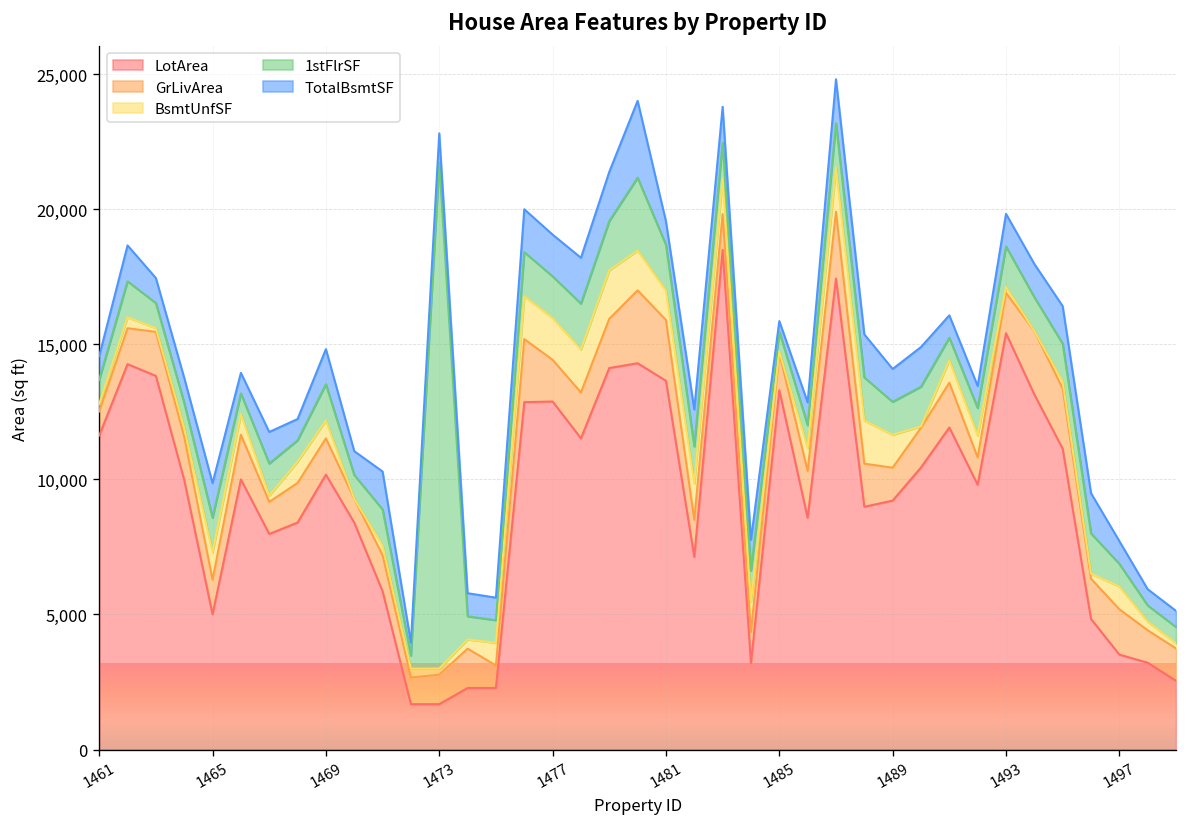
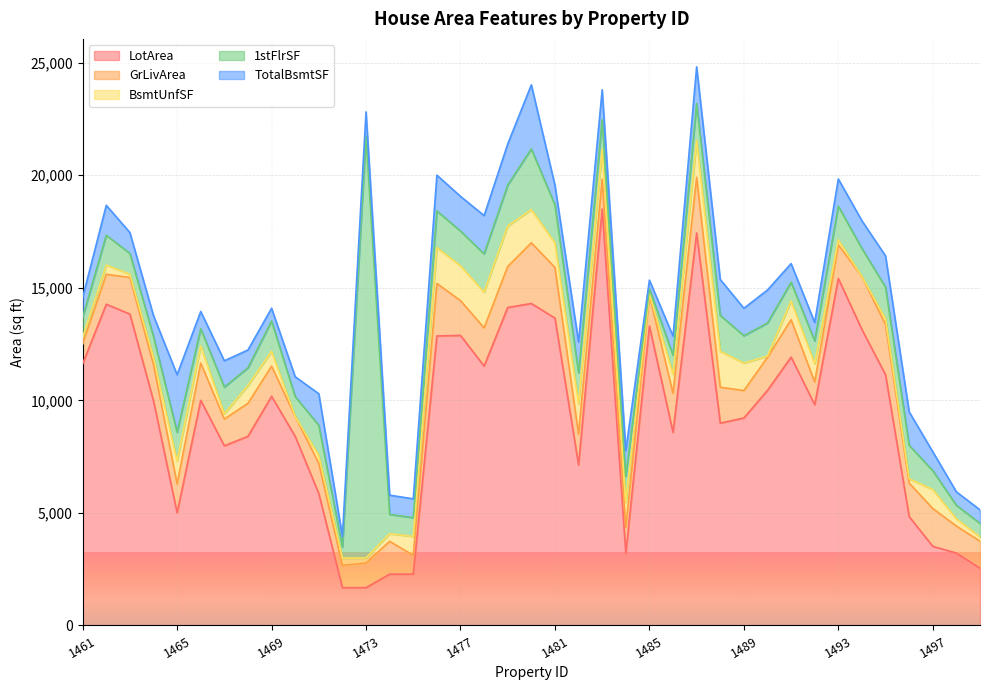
  {
    "1stFlrSF": {
      "1461": "900",
      "1465": "1,300",
      "1469": "1,300",
      "1473": "18,700",
      "1477": "1,500",
      "1481": "1,700",
-     "1485": "700",
+     "1485": "200",
      "1489": "1,200",
      "1493": "1,500",
      "1497": "800"
    },
    "TotalBsmtSF": {
      "1461": "900",
-     "1465": "1,300",
-     "1469": "1,300",
+     "1465": "2,600",
+     "1469": "600",
      "1473": "1,100",
      "1477": "1,500",
      "1481": "900",
      "1485": "400",
      "1489": "1,200",
      "1493": "1,200",
      "1497": "800"
    }
  }
